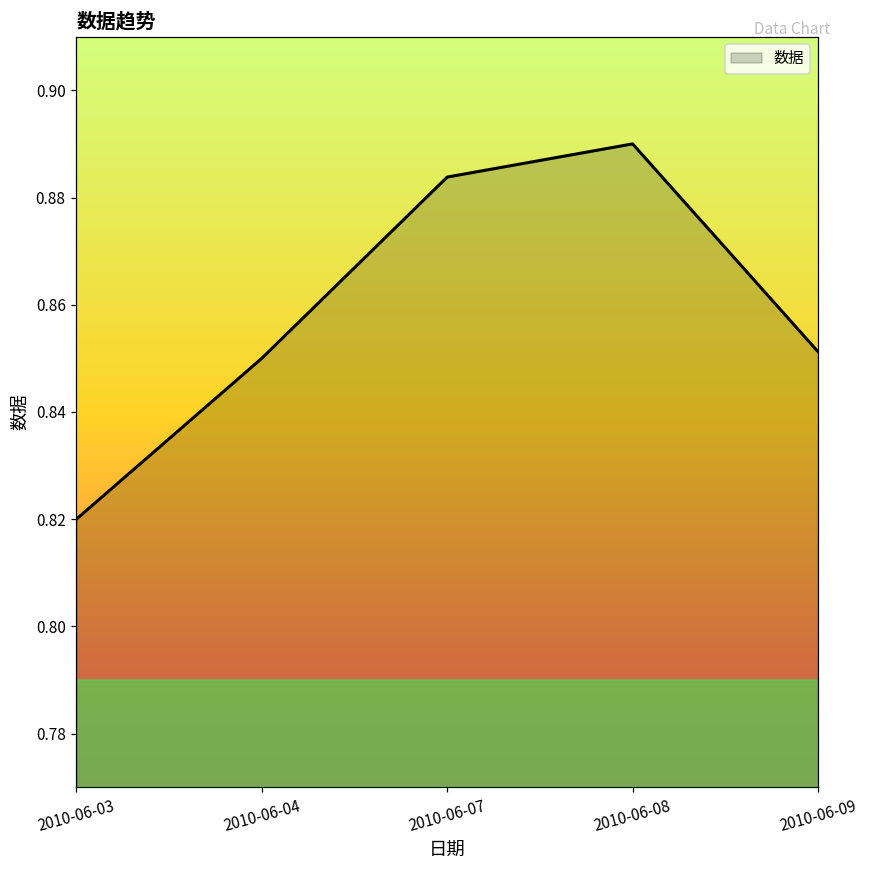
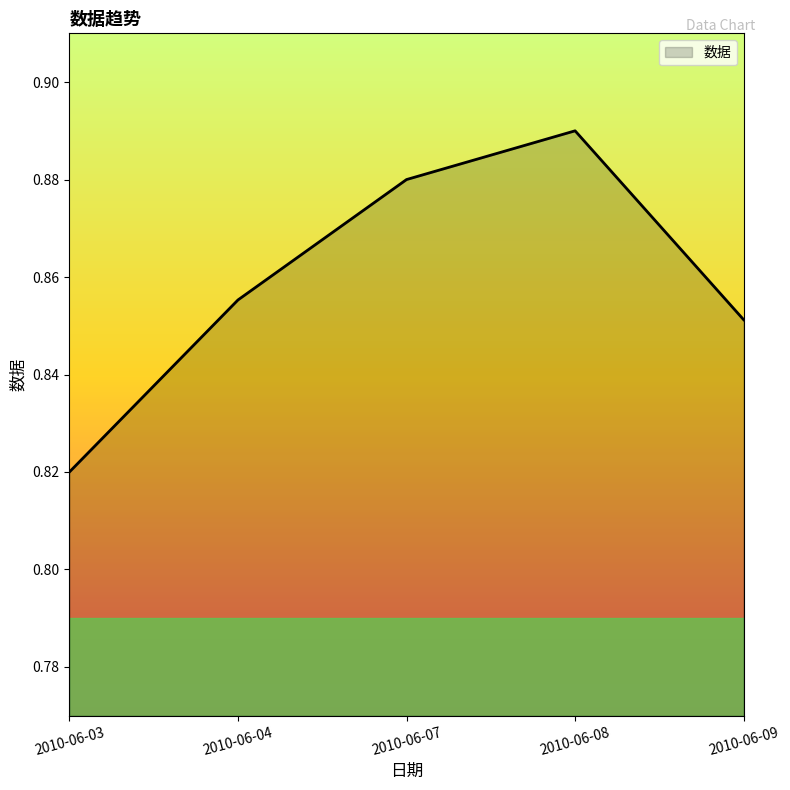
  {
    "2010-06-03": 0.820,
-   "2010-06-04": 0.850,
-   "2010-06-07": 0.884,
+   "2010-06-04": 0.855,
+   "2010-06-07": 0.880,
    "2010-06-08": 0.890,
    "2010-06-09": 0.851
  }
